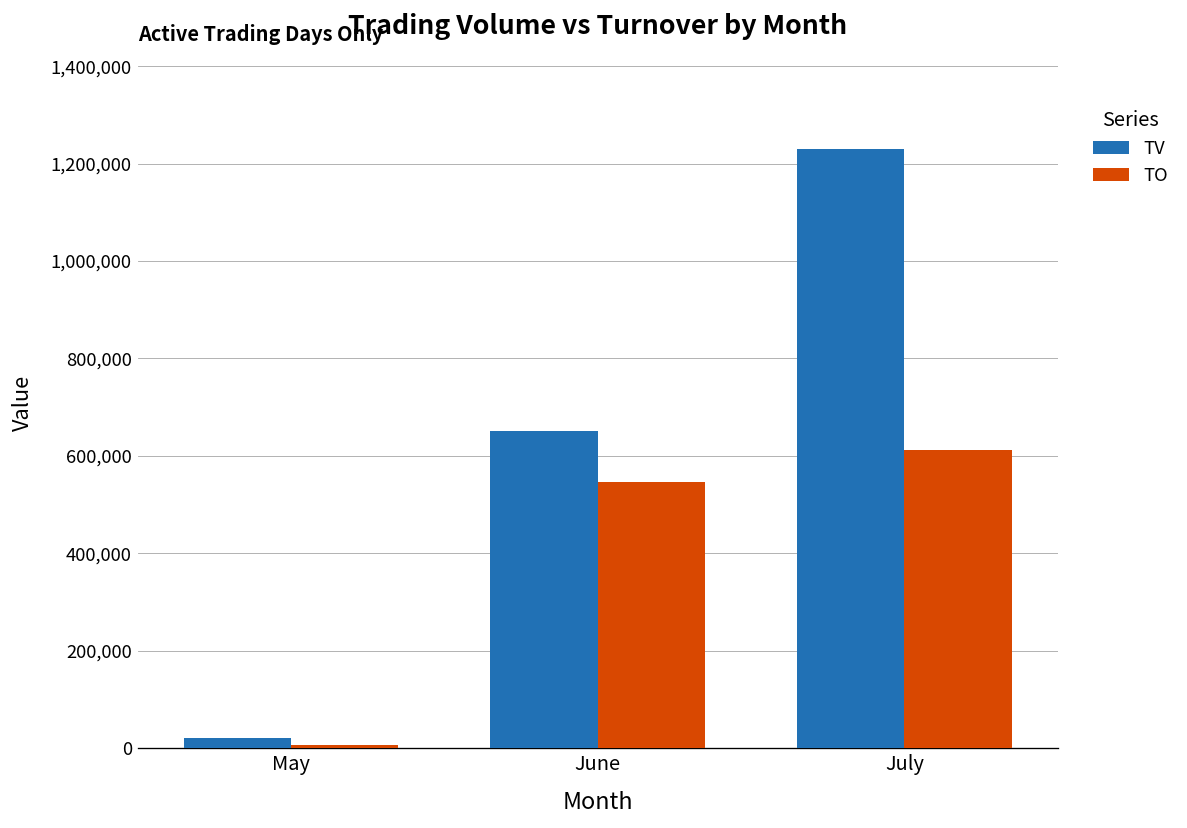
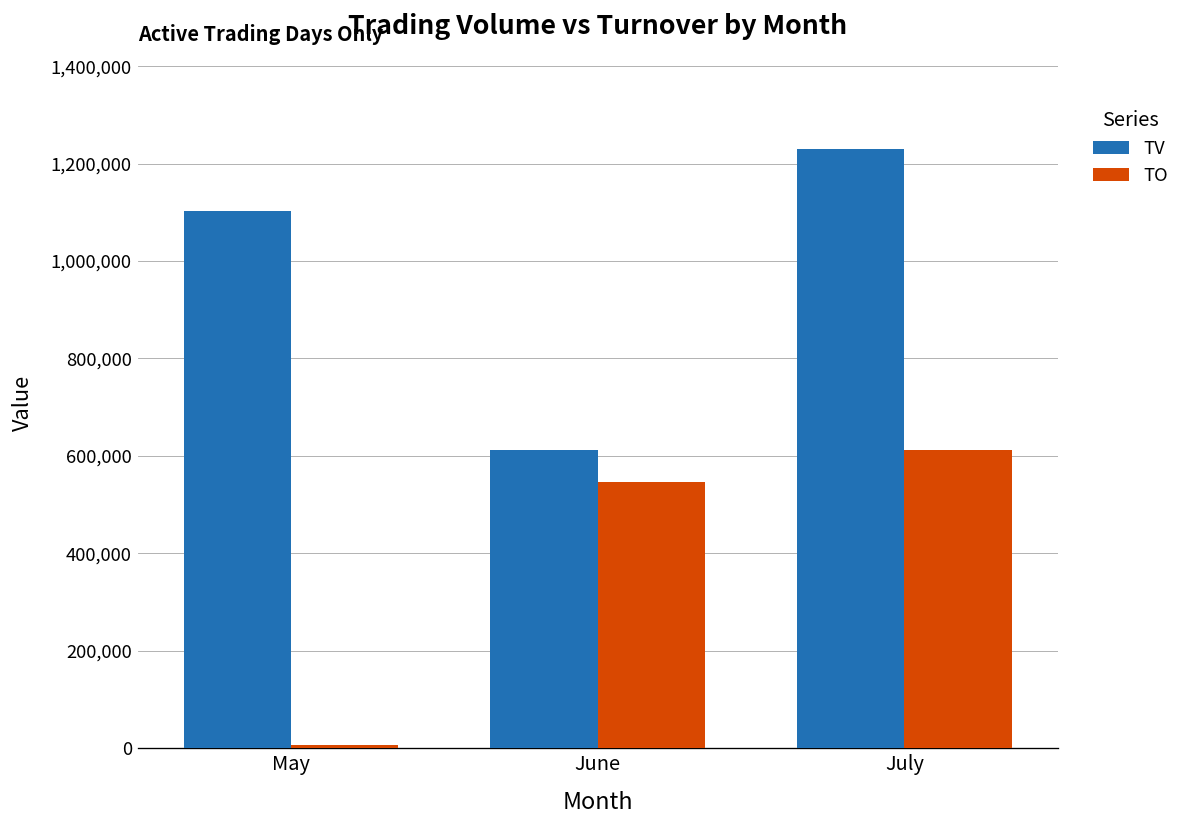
  {
    "TV": {
-     "May": "20,000",
-     "June": "650,000",
+     "May": "1,100,000",
+     "June": "610,000",
      "July": "1,230,000"
    },
    "TO": {
      "June": "550,000",
      "July": "610,000"
    }
  }
